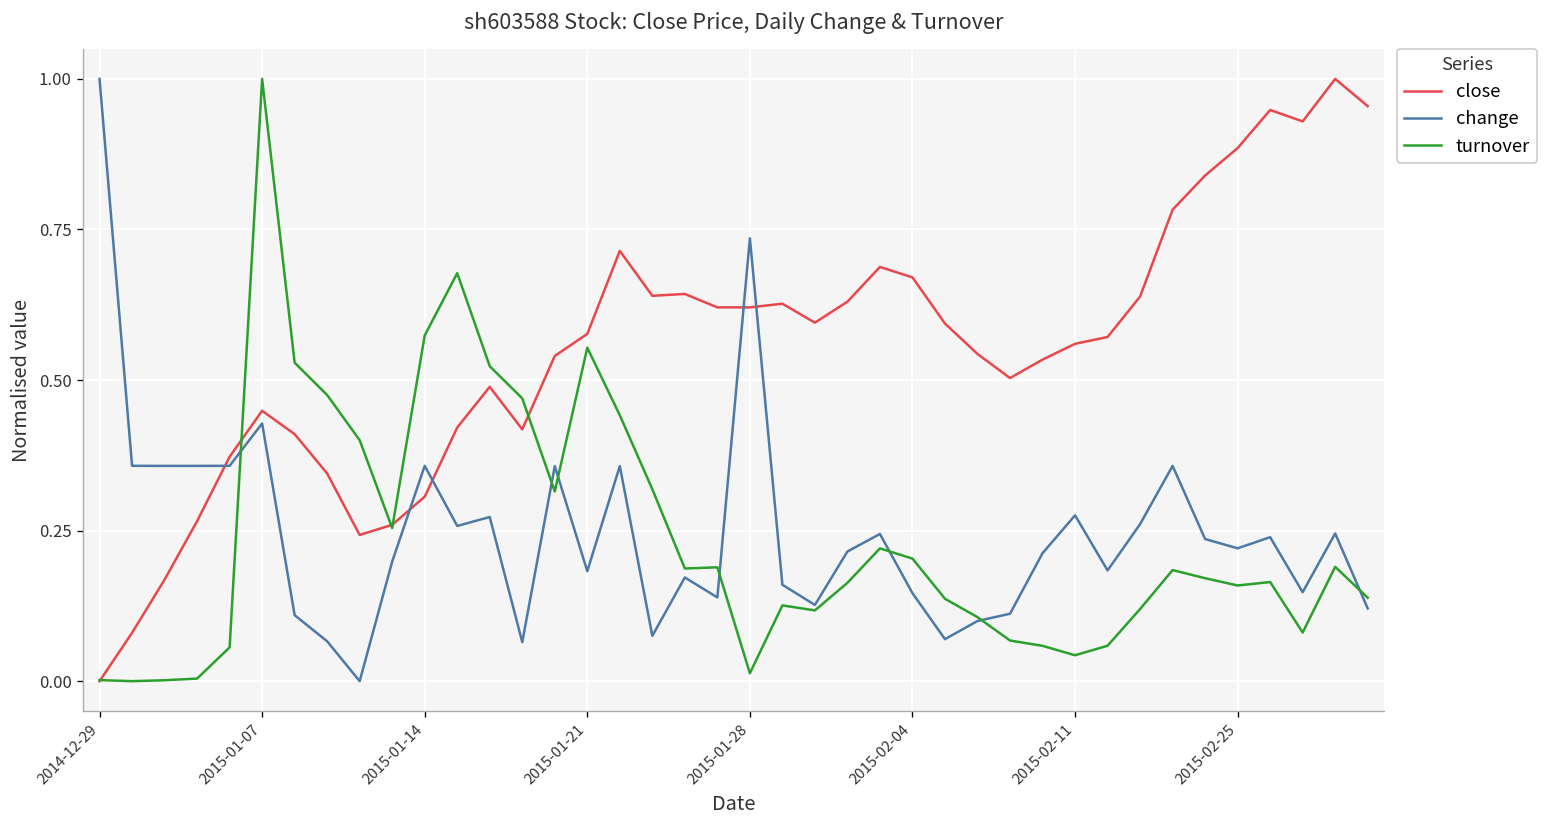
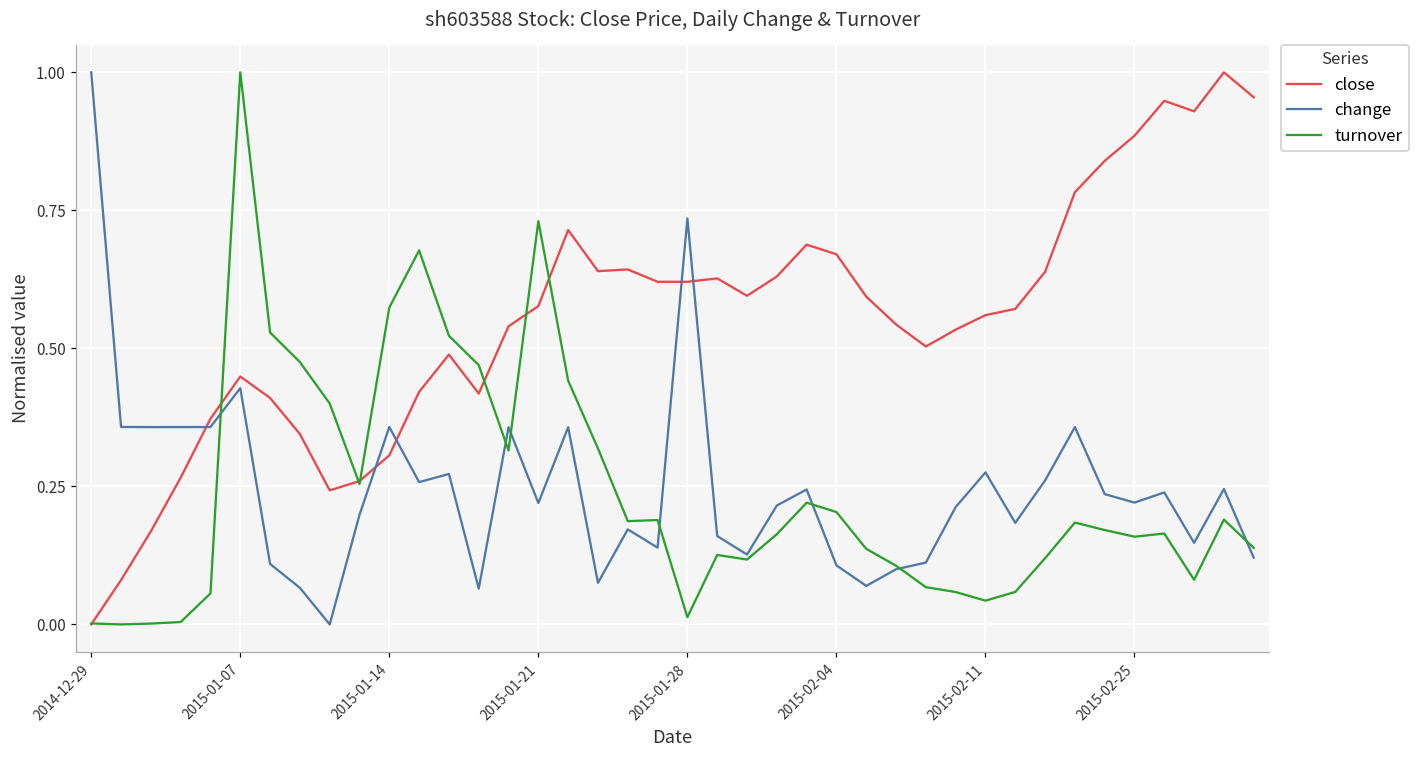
  {
    "close": {
      "2015-01-07": 0.45,
      "2015-01-14": 0.31,
      "2015-01-21": 0.58,
      "2015-01-28": 0.62,
      "2015-02-04": 0.67,
      "2015-02-11": 0.56,
      "2015-02-25": 0.89
    },
    "change": {
      "2014-12-29": 1.00,
      "2015-01-07": 0.43,
      "2015-01-14": 0.36,
-     "2015-01-21": 0.18,
+     "2015-01-21": 0.22,
      "2015-01-28": 0.74,
-     "2015-02-04": 0.15,
+     "2015-02-04": 0.11,
      "2015-02-11": 0.28,
      "2015-02-25": 0.22
    },
    "turnover": {
      "2015-01-07": 1.00,
      "2015-01-14": 0.57,
-     "2015-01-21": 0.55,
+     "2015-01-21": 0.73,
      "2015-01-28": 0.01,
      "2015-02-04": 0.20,
      "2015-02-11": 0.04,
      "2015-02-25": 0.16
    }
  }
